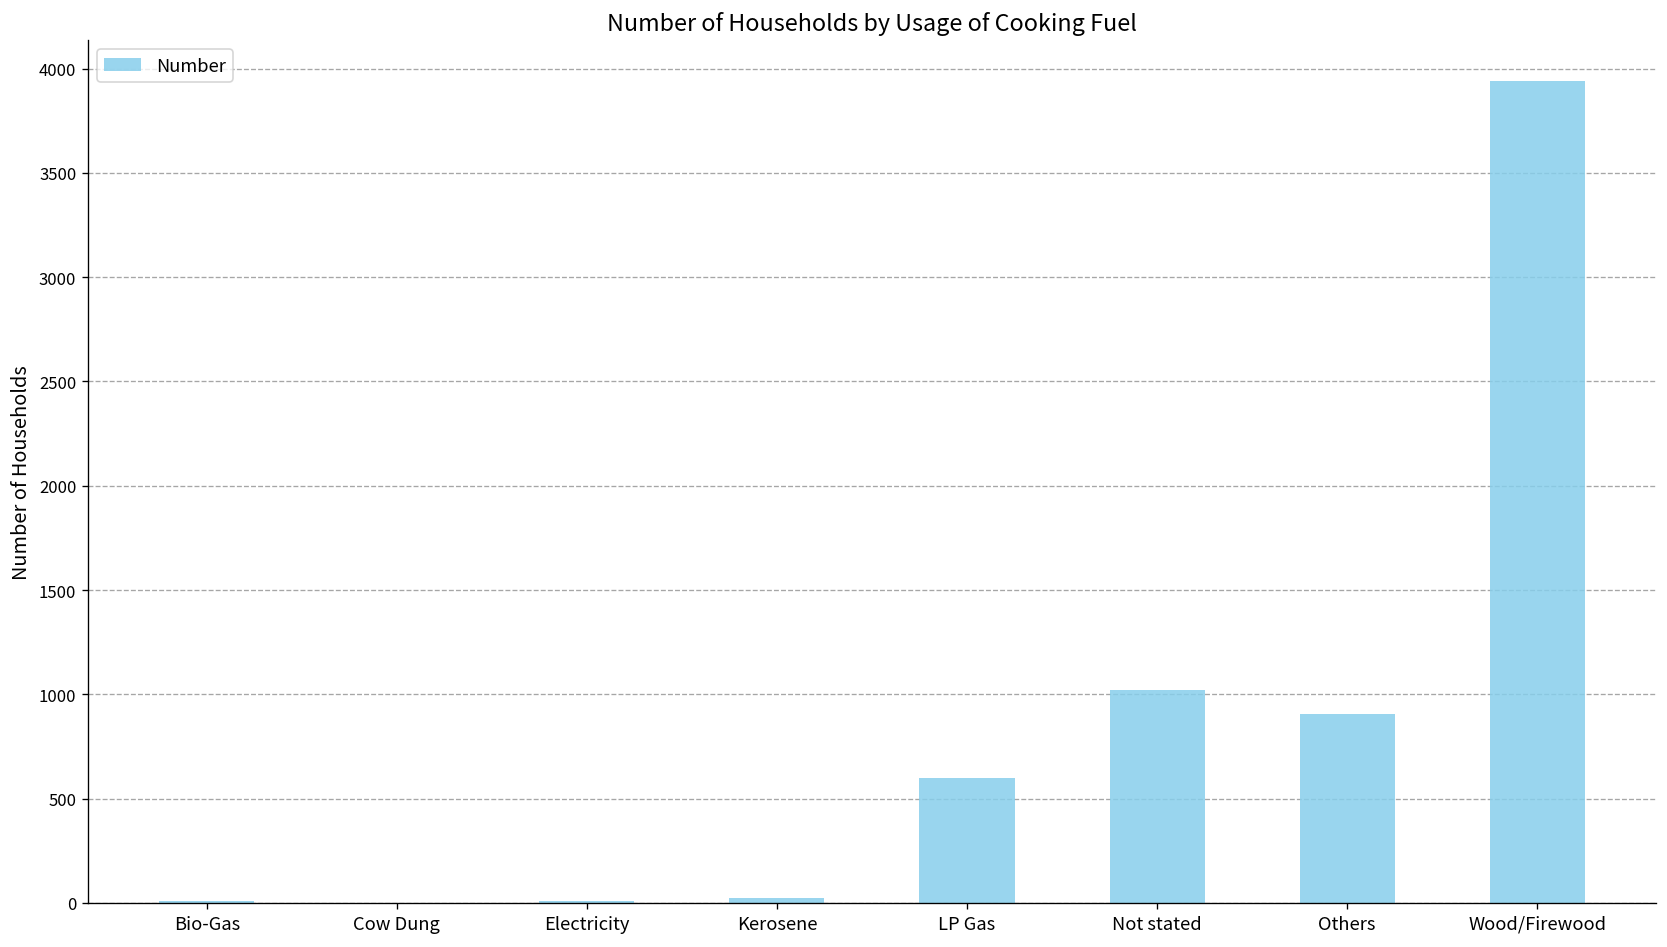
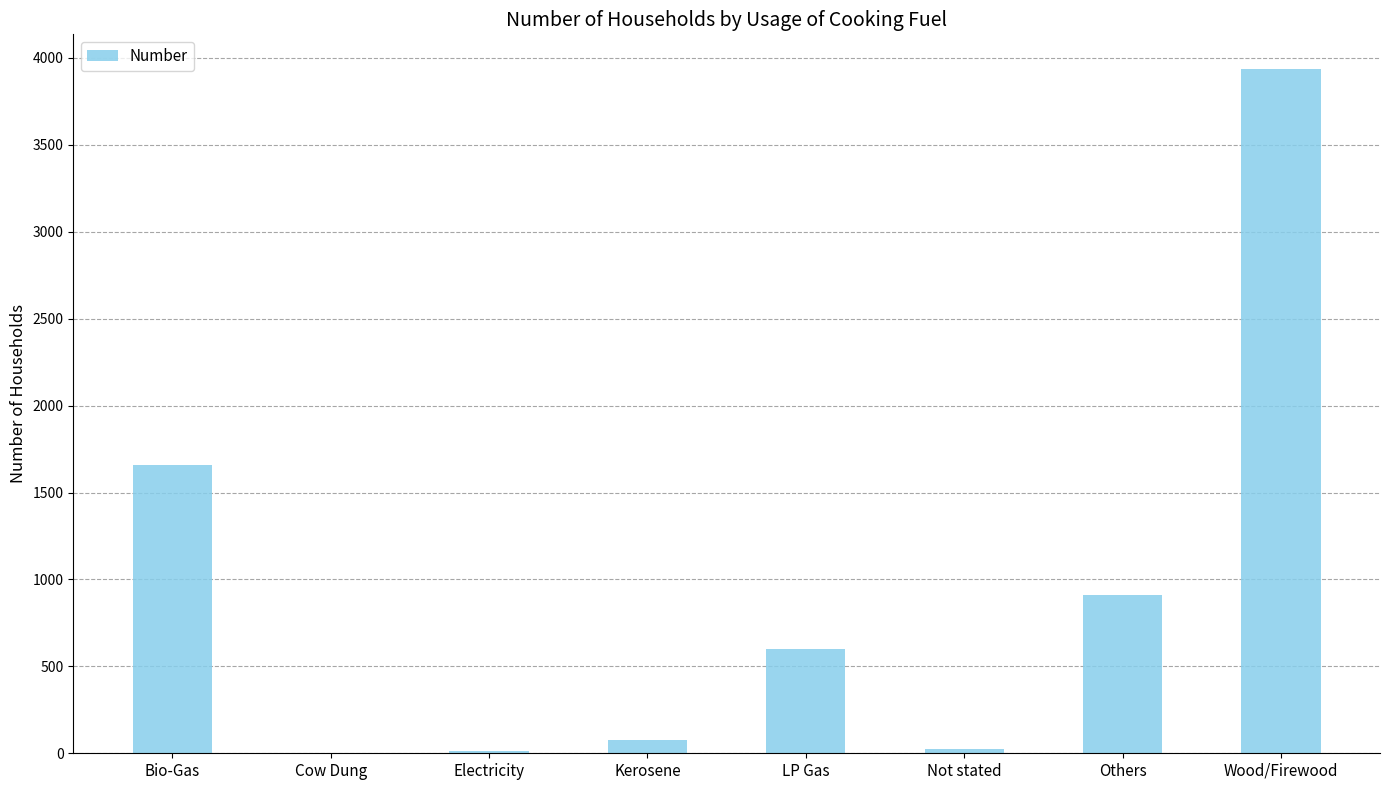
  {
-   "Bio-Gas": 10,
+   "Bio-Gas": 1660,
    "Cow Dung": 0,
-   "Kerosene": 30,
+   "Kerosene": 80,
    "LP Gas": 600,
-   "Not stated": 1020,
+   "Not stated": 20,
    "Others": 910,
    "Wood/Firewood": 3940
  }
